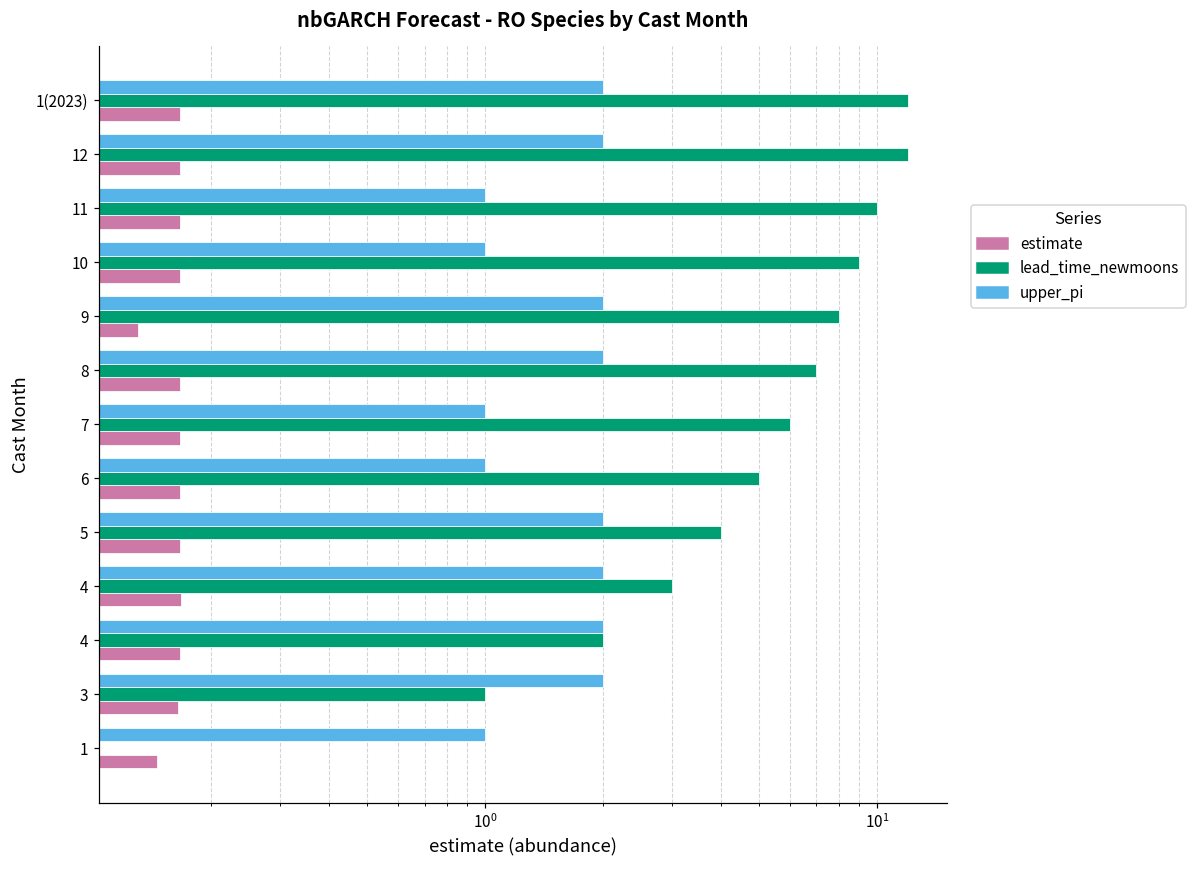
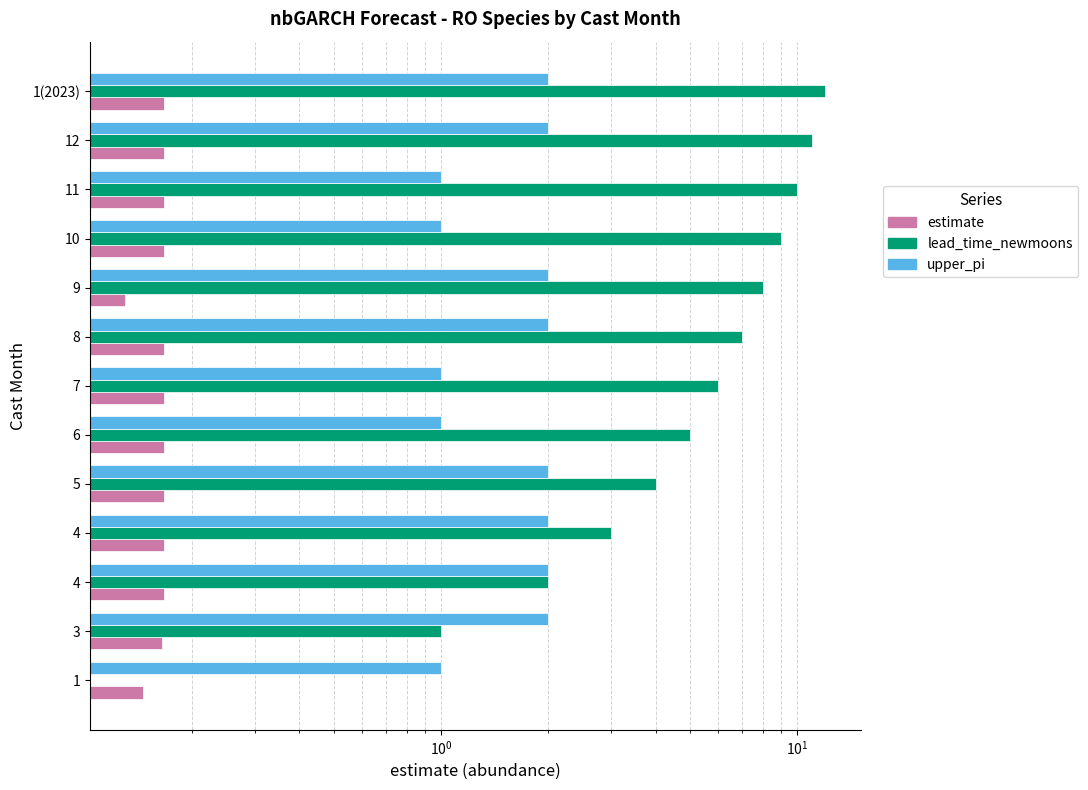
  {
    "estimate": {
      "1(2023)": 0.17,
      "12": 0.17,
      "11": 0.17,
      "10": 0.17,
      "9": 0.130,
      "8": 0.17,
      "7": 0.17,
      "6": 0.17,
      "5": 0.17,
      "3": 0.16,
      "1": 0.145
    },
    "lead_time_newmoons": {
      "1(2023)": 12,
-     "12": 12,
+     "12": 11,
      "11": 10,
      "10": 9,
      "9": 8,
      "8": 7,
      "7": 6,
      "6": 5,
      "5": 4,
      "3": 1
    },
    "upper_pi": {
      "1(2023)": 2,
      "12": 2,
      "11": 1,
      "10": 1,
      "9": 2,
      "8": 2,
      "7": 1,
      "6": 1,
      "5": 2,
      "3": 2,
      "1": 1
    }
  }
